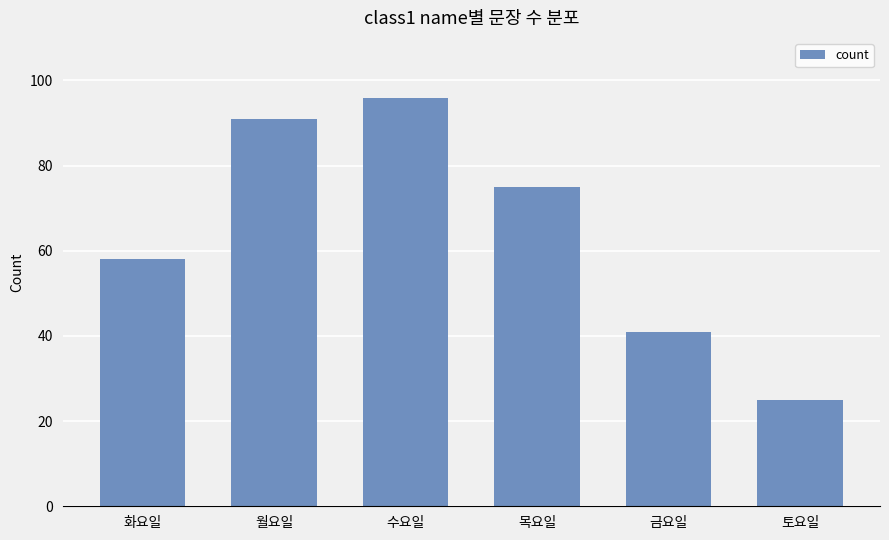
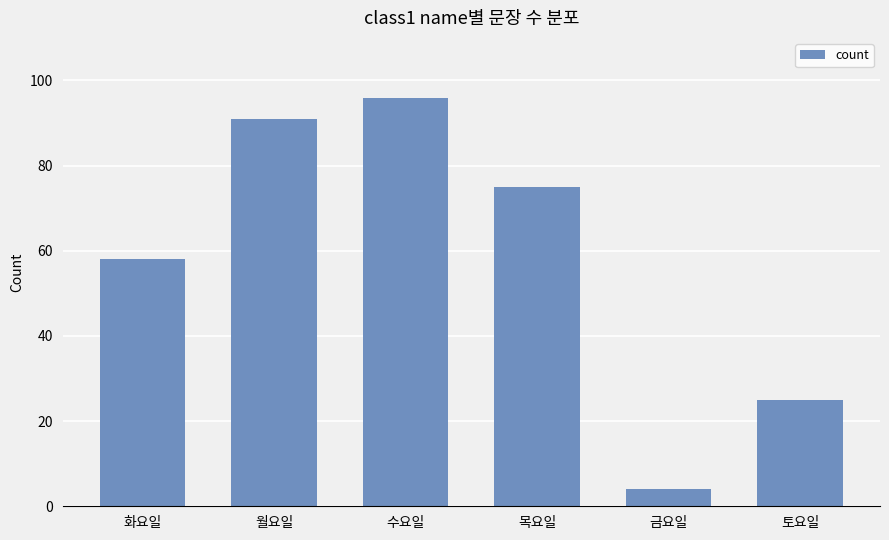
  {
    "화요일": 58,
    "월요일": 91,
    "수요일": 96,
    "목요일": 75,
-   "금요일": 41,
+   "금요일": 4,
    "토요일": 25
  }
